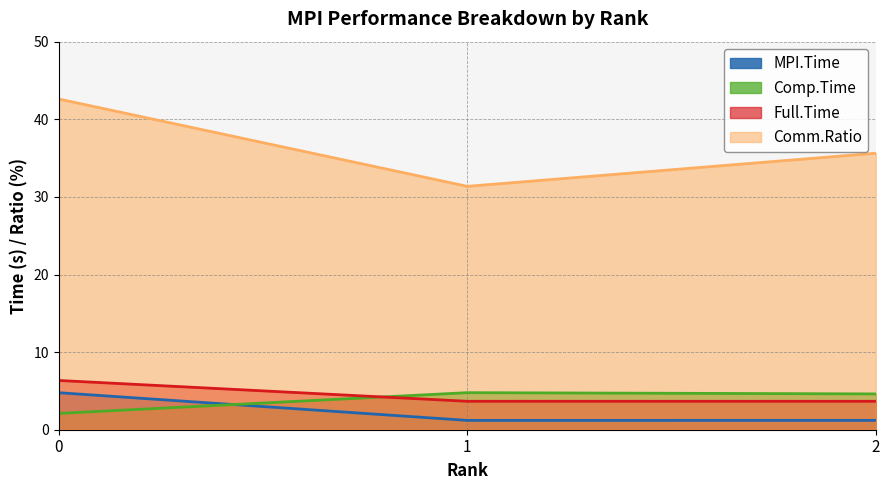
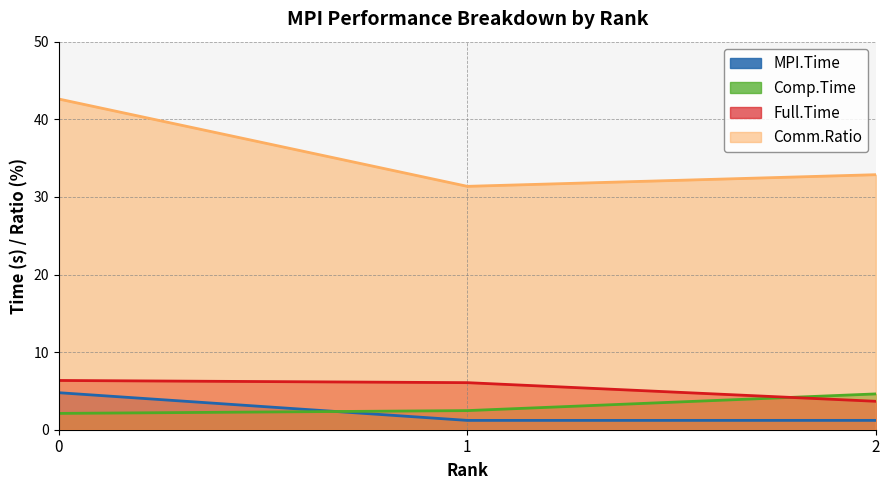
  {
    "MPI.Time": {
      "0": 5,
      "1": 1,
      "2": 1
    },
    "Comp.Time": {
      "0": 2,
-     "1": 5,
+     "1": 2,
      "2": 5
    },
    "Full.Time": {
      "0": 6,
-     "1": 4,
+     "1": 6,
      "2": 4
    },
    "Comm.Ratio": {
      "0": 43,
      "1": 31,
-     "2": 36
+     "2": 33
    }
  }
